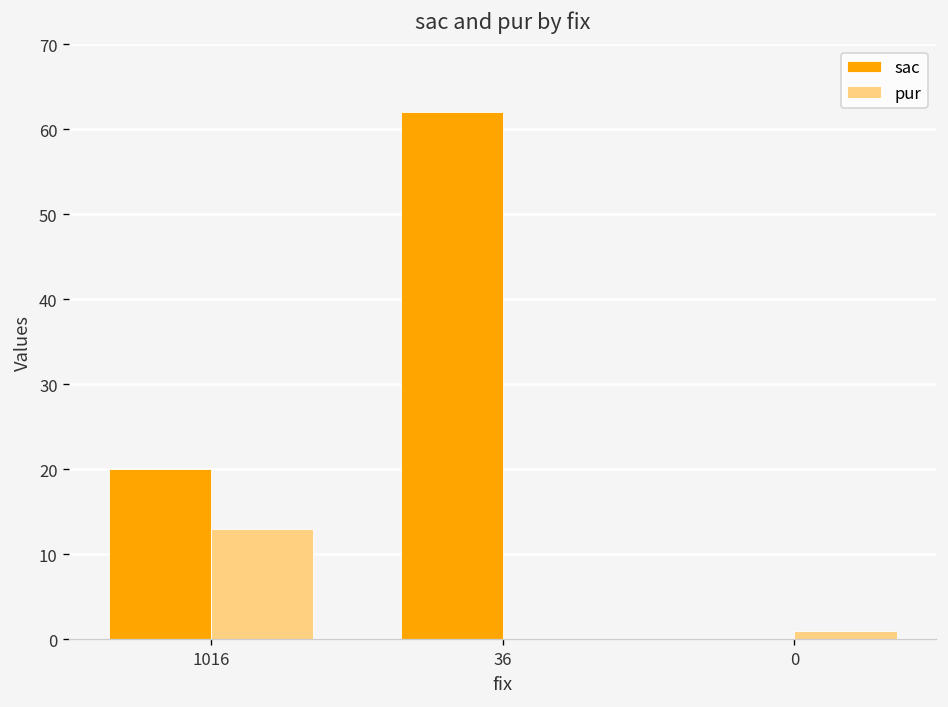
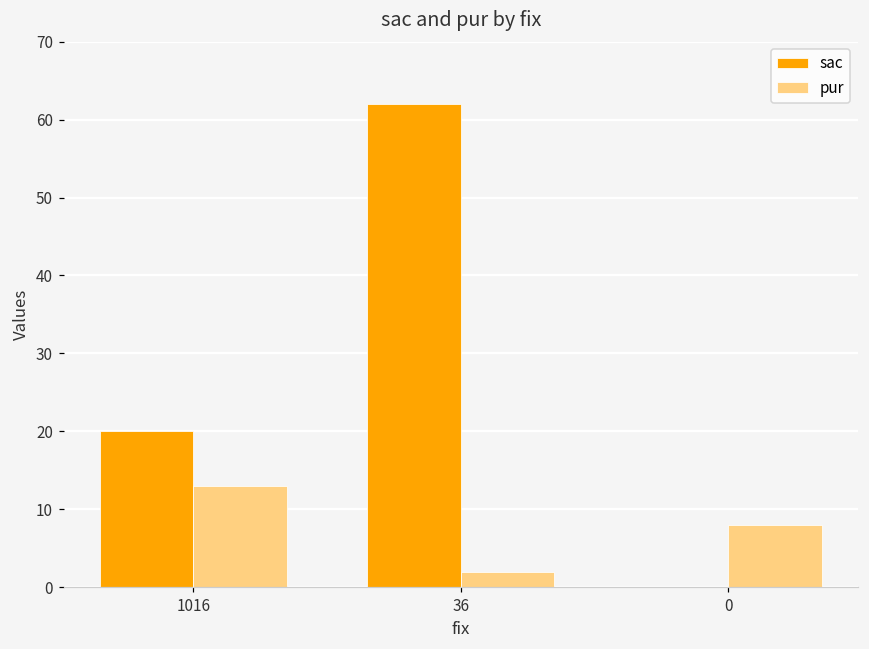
  {
    "sac": {
      "1016": 20,
      "36": 62,
      "0": 0
    },
    "pur": {
      "1016": 13,
-     "36": 0,
-     "0": 1
+     "36": 2,
+     "0": 8
    }
  }
